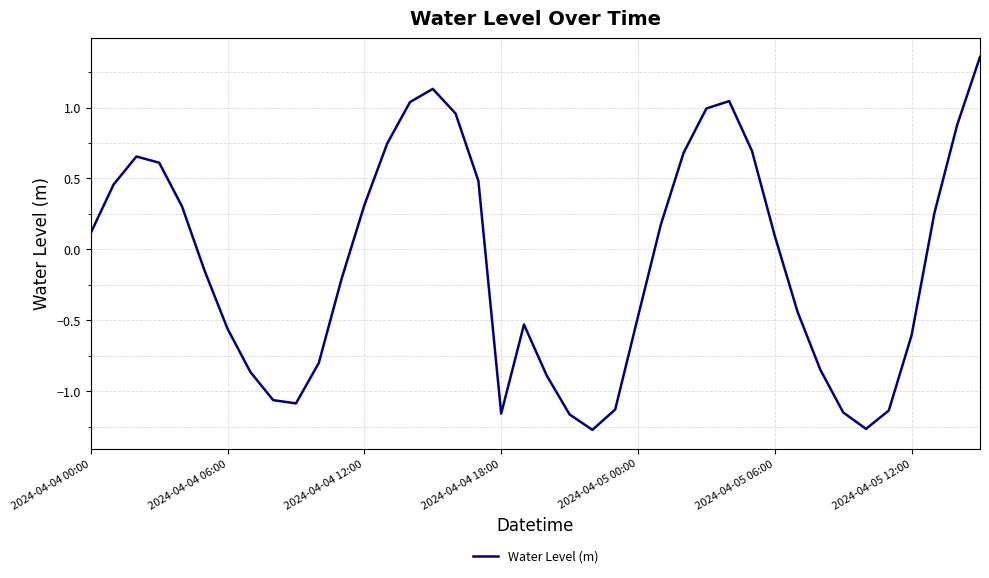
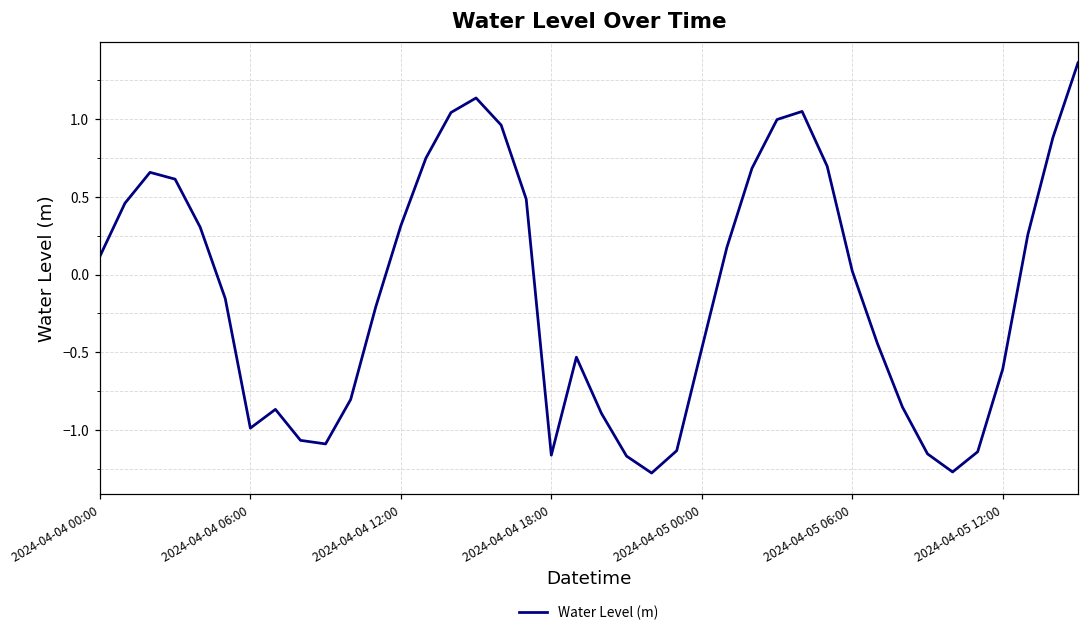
  {
    "2024-04-04 00:00": 0.12,
-   "2024-04-04 06:00": -0.56,
+   "2024-04-04 06:00": -0.99,
    "2024-04-04 12:00": 0.31,
    "2024-04-04 18:00": -1.16,
    "2024-04-05 00:00": -0.47,
-   "2024-04-05 06:00": 0.09,
+   "2024-04-05 06:00": 0.02,
    "2024-04-05 12:00": -0.61
  }
